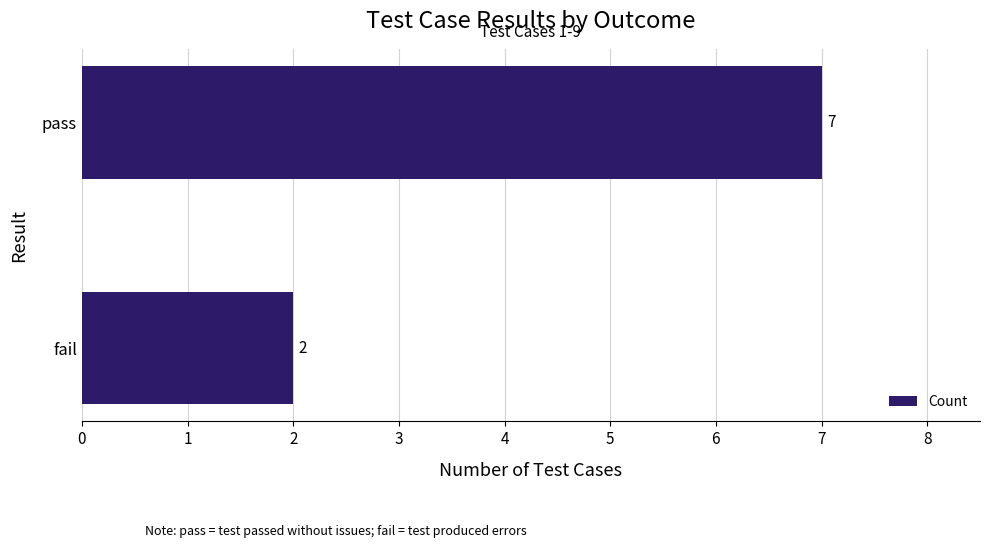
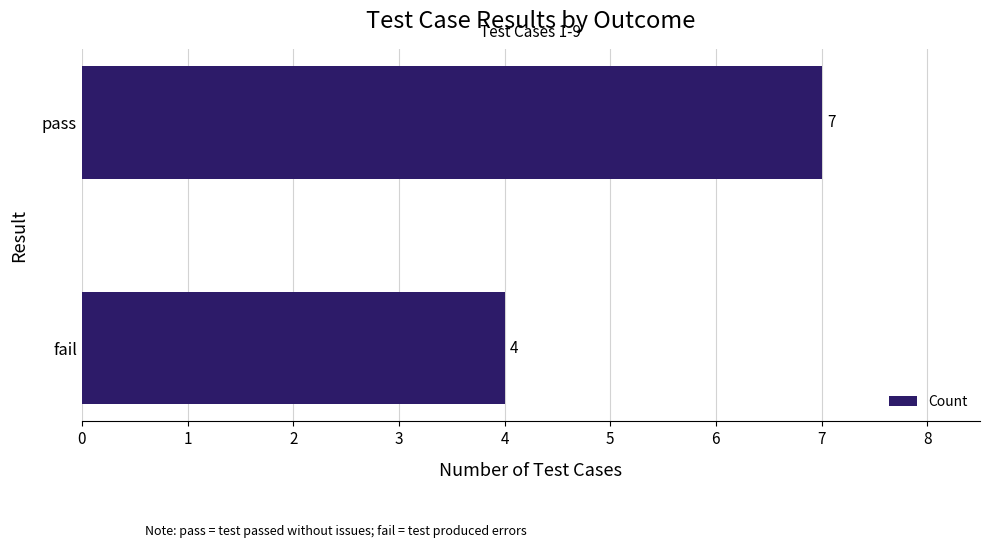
  {
    "pass": 7,
-   "fail": 2
+   "fail": 4
  }
